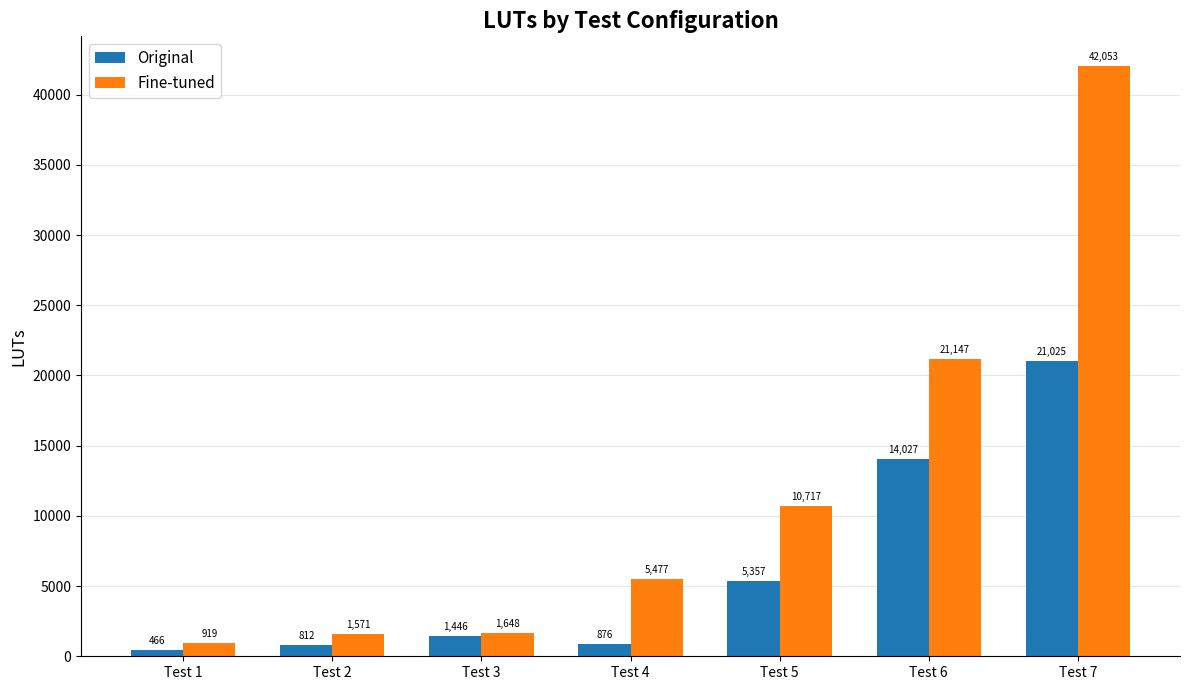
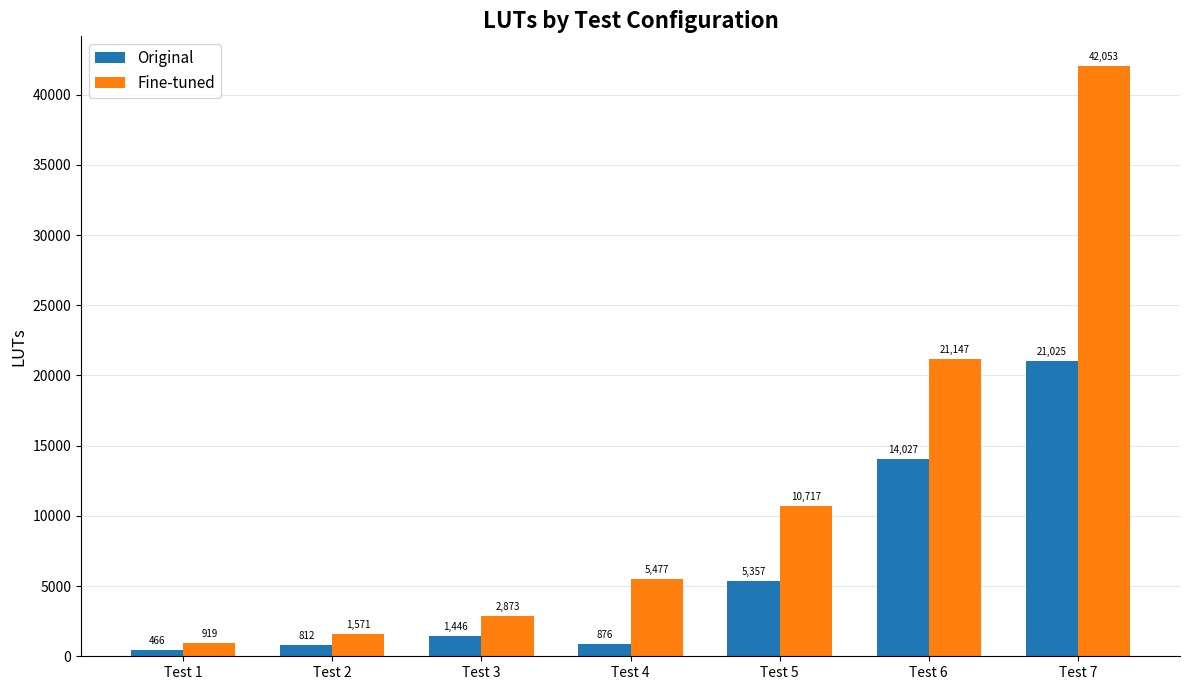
  {
    "Original": {
      "Test 1": "466",
      "Test 2": "812",
      "Test 3": "1,446",
      "Test 4": "876",
      "Test 5": "5,357",
      "Test 6": "14,027",
      "Test 7": "21,025"
    },
    "Fine-tuned": {
      "Test 1": "919",
      "Test 2": "1,571",
-     "Test 3": "1,648",
+     "Test 3": "2,873",
      "Test 4": "5,477",
      "Test 5": "10,717",
      "Test 6": "21,147",
      "Test 7": "42,053"
    }
  }
